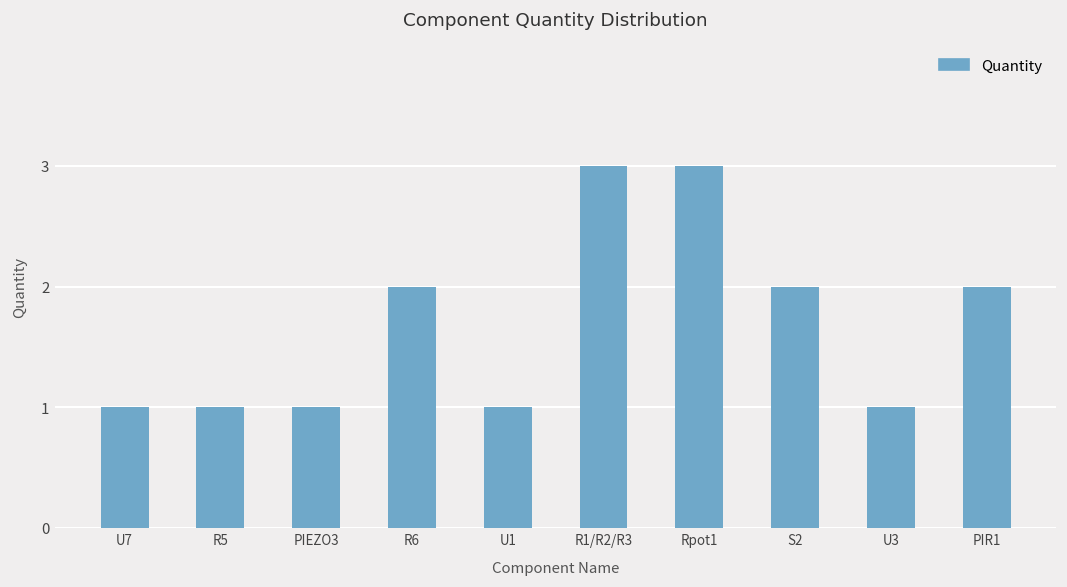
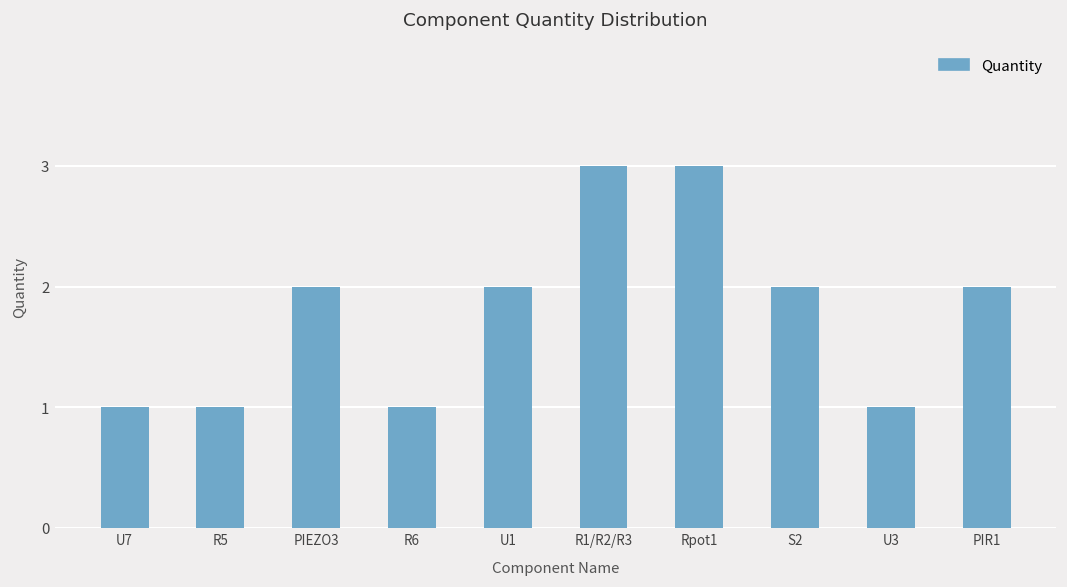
  {
    "U7": 1,
    "R5": 1,
-   "PIEZO3": 1,
-   "R6": 2,
-   "U1": 1,
+   "PIEZO3": 2,
+   "R6": 1,
+   "U1": 2,
    "R1/R2/R3": 3,
    "Rpot1": 3,
    "S2": 2,
    "U3": 1,
    "PIR1": 2
  }
